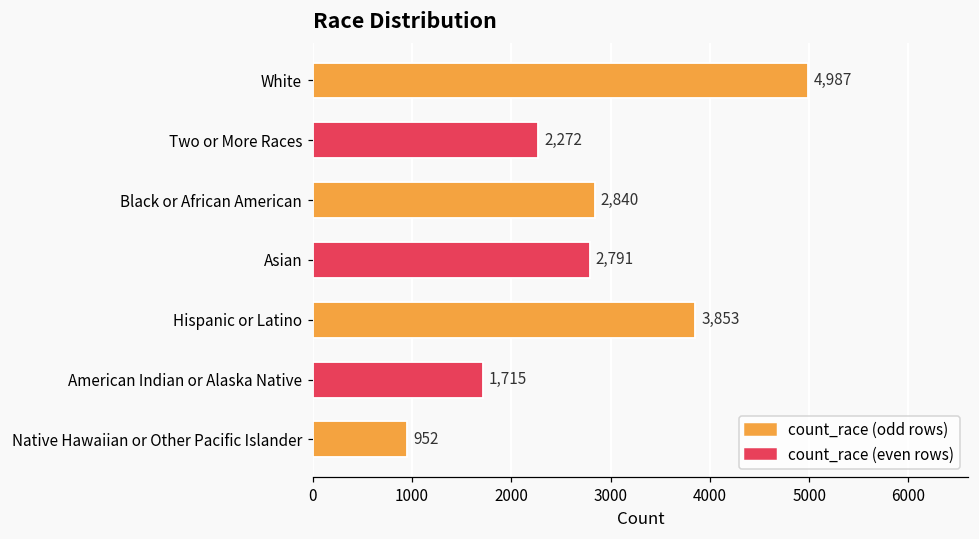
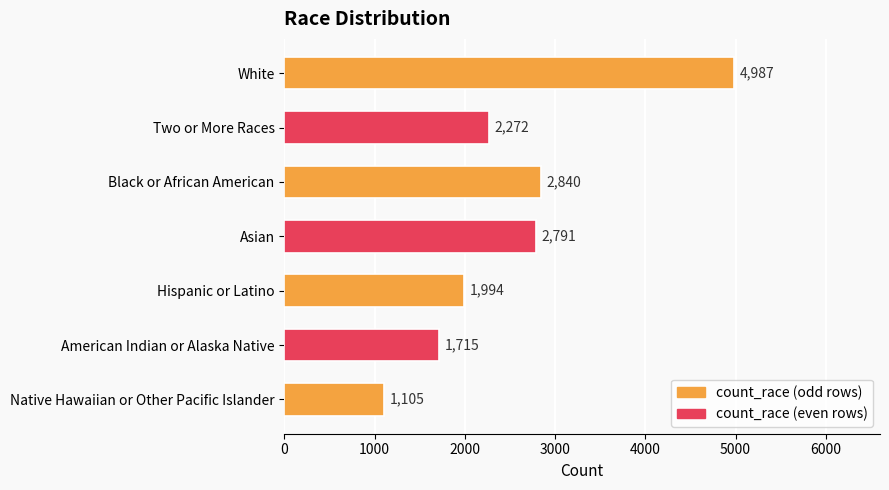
  {
    "White": "4,987",
    "Two or More Races": "2,272",
    "Black or African American": "2,840",
    "Asian": "2,791",
-   "Hispanic or Latino": "3,853",
+   "Hispanic or Latino": "1,994",
    "American Indian or Alaska Native": "1,715",
-   "Native Hawaiian or Other Pacific Islander": "952"
+   "Native Hawaiian or Other Pacific Islander": "1,105"
  }
